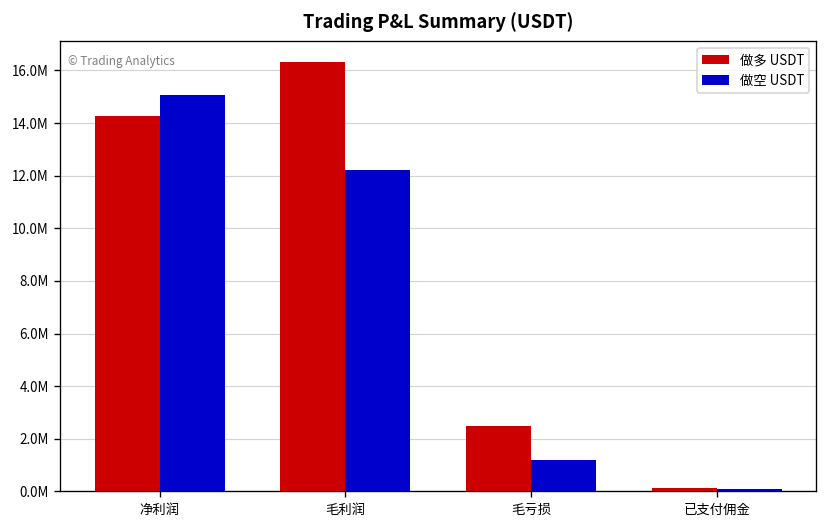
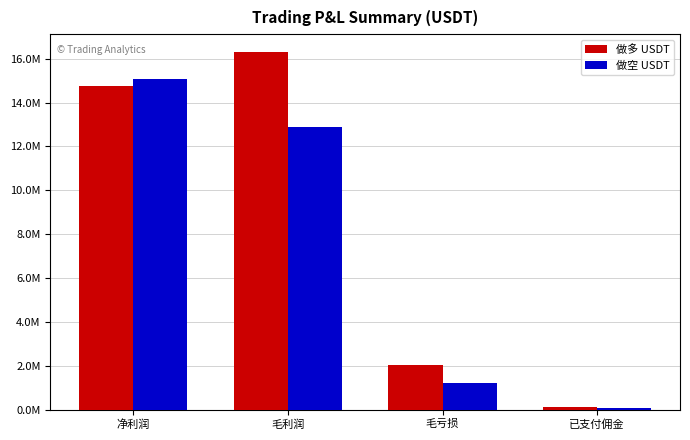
  {
    "做多 USDT": {
-     "净利润": 14300000,
+     "净利润": 14800000,
      "毛利润": 16300000,
-     "毛亏损": 2500000,
+     "毛亏损": 2000000,
      "已支付佣金": 100000
    },
    "做空 USDT": {
      "净利润": 15100000,
-     "毛利润": 12200000,
+     "毛利润": 12900000,
      "毛亏损": 1200000
    }
  }
